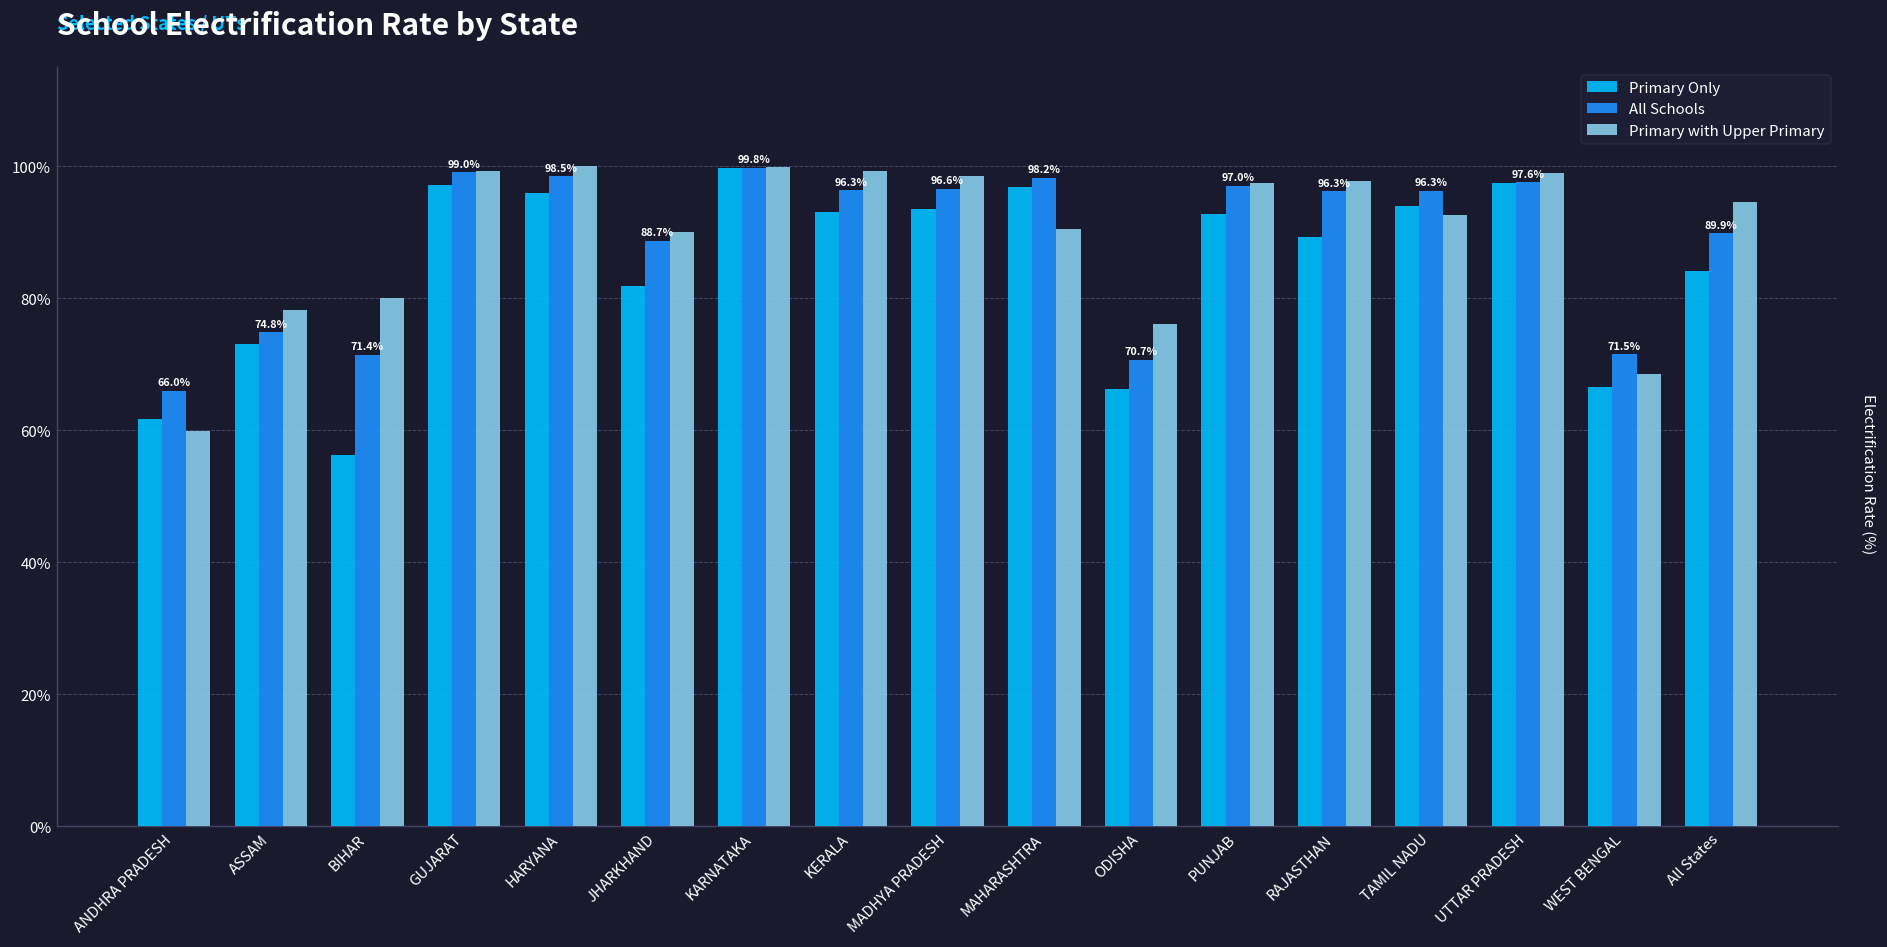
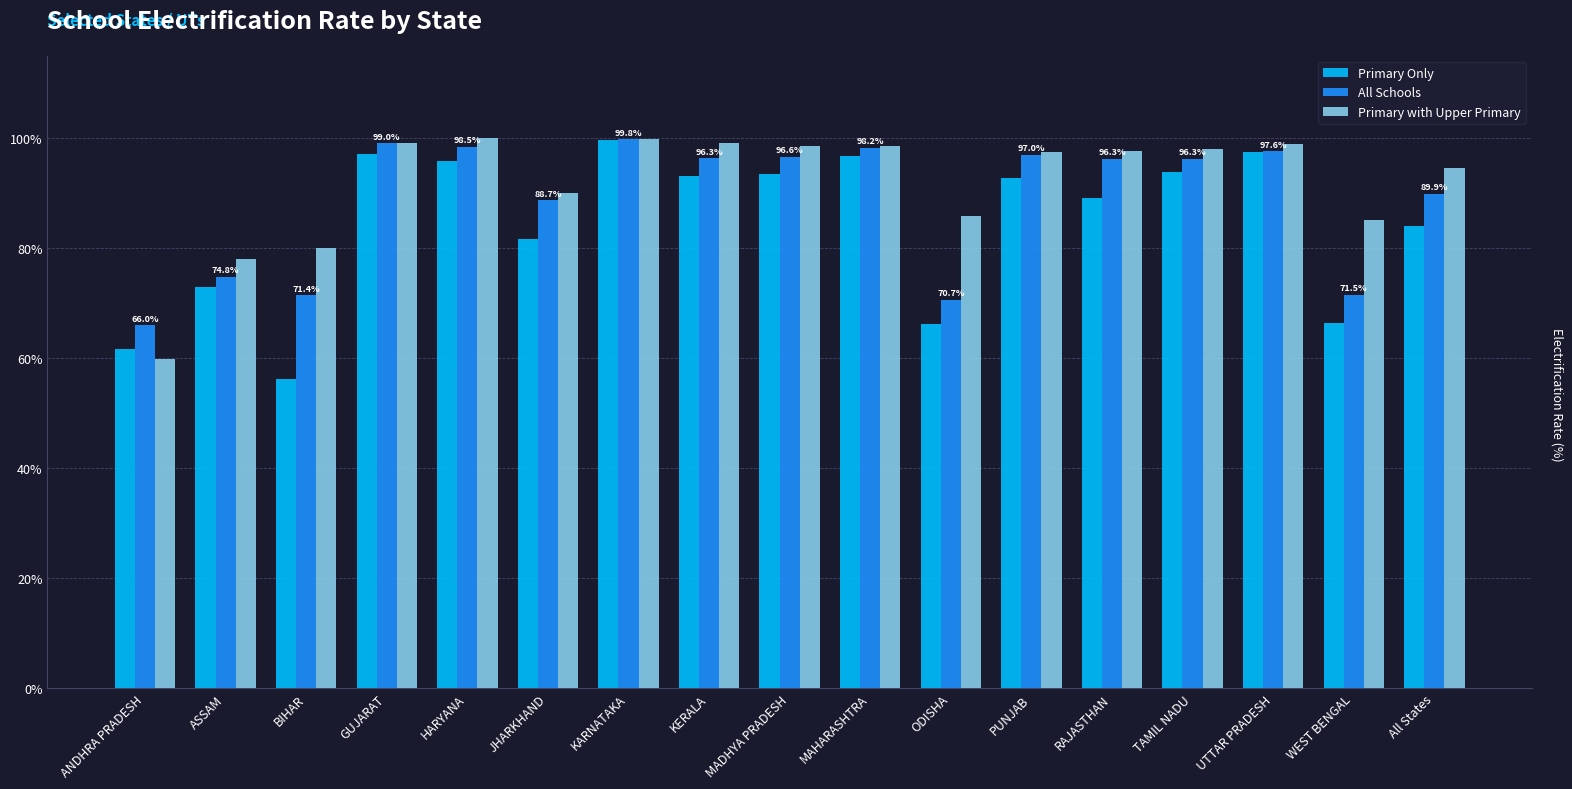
  {
    "Primary with Upper Primary": {
      "ANDHRA PRADESH": "60%",
      "ASSAM": "78%",
      "BIHAR": "80%",
      "GUJARAT": "99%",
      "HARYANA": "100%",
      "JHARKHAND": "90%",
      "KERALA": "99%",
      "MADHYA PRADESH": "99%",
-     "MAHARASHTRA": "91%",
-     "ODISHA": "76%",
+     "MAHARASHTRA": "99%",
+     "ODISHA": "86%",
      "PUNJAB": "98%",
      "RAJASTHAN": "98%",
-     "TAMIL NADU": "93%",
+     "TAMIL NADU": "98%",
      "UTTAR PRADESH": "99%",
-     "WEST BENGAL": "68%",
+     "WEST BENGAL": "85%",
      "All States": "95%"
    }
  }
